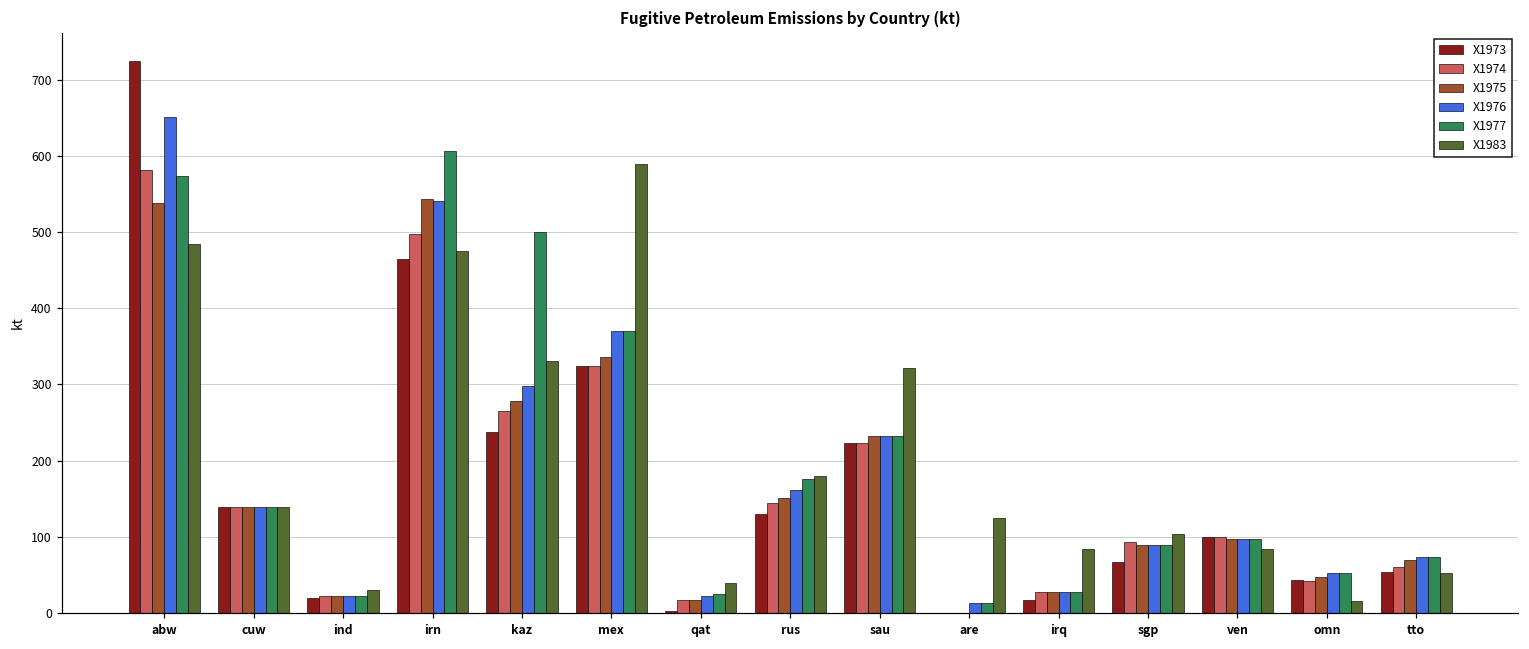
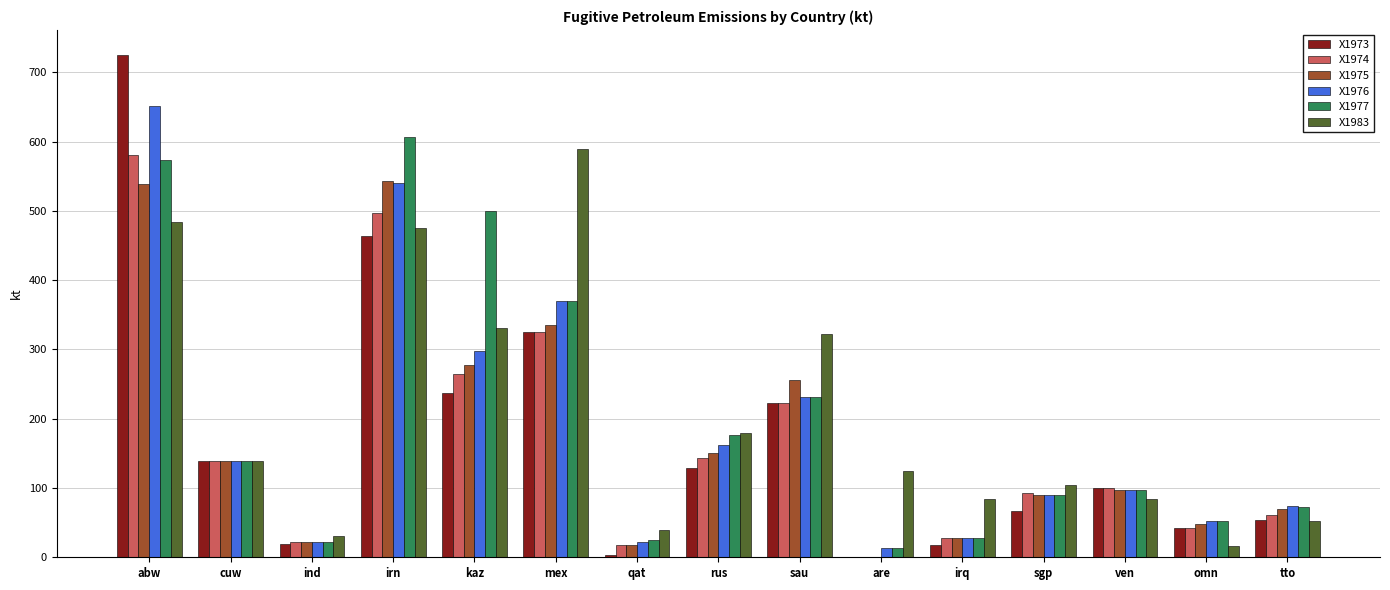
  {
    "X1973": {
      "abw": 720,
      "cuw": 140,
      "ind": 20,
      "irn": 460,
      "kaz": 240,
      "mex": 320,
      "rus": 130,
      "sau": 220,
      "are": 0,
      "irq": 20,
      "sgp": 70,
      "ven": 100,
      "omn": 40,
      "tto": 50
    },
    "X1974": {
      "abw": 580,
      "cuw": 140,
      "ind": 20,
      "irn": 500,
      "kaz": 260,
      "mex": 320,
      "qat": 20,
      "rus": 140,
      "sau": 220,
      "are": 0,
      "irq": 30,
      "sgp": 90,
      "ven": 100,
      "omn": 40,
      "tto": 60
    },
    "X1975": {
      "abw": 540,
      "cuw": 140,
      "ind": 20,
      "irn": 540,
      "kaz": 280,
      "mex": 340,
      "qat": 20,
      "rus": 150,
-     "sau": 230,
+     "sau": 260,
      "are": 0,
      "irq": 30,
      "sgp": 90,
      "ven": 100,
      "omn": 50,
      "tto": 70
    },
    "X1976": {
      "abw": 650,
      "cuw": 140,
      "ind": 20,
      "irn": 540,
      "kaz": 300,
      "mex": 370,
      "qat": 20,
      "rus": 160,
      "sau": 230,
      "are": 10,
      "irq": 30,
      "sgp": 90,
      "ven": 100,
      "omn": 50,
      "tto": 70
    },
    "X1977": {
      "abw": 570,
      "cuw": 140,
      "ind": 20,
      "irn": 610,
      "kaz": 500,
      "mex": 370,
      "qat": 20,
      "rus": 180,
      "sau": 230,
      "are": 10,
      "irq": 30,
      "sgp": 90,
      "ven": 100,
      "omn": 50,
      "tto": 70
    },
    "X1983": {
      "abw": 480,
      "cuw": 140,
      "ind": 30,
      "irn": 470,
      "kaz": 330,
      "mex": 590,
      "qat": 40,
      "rus": 180,
      "sau": 320,
      "are": 120,
      "irq": 80,
      "sgp": 100,
      "ven": 80,
      "omn": 20,
      "tto": 50
    }
  }
